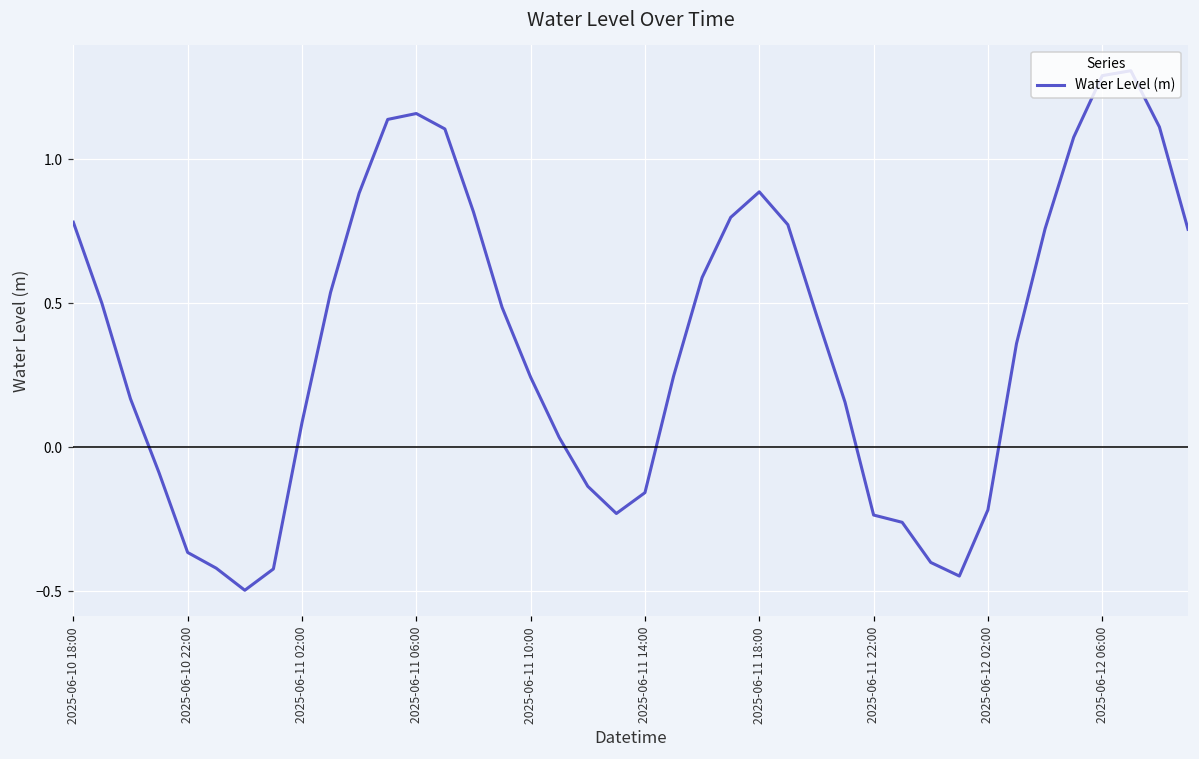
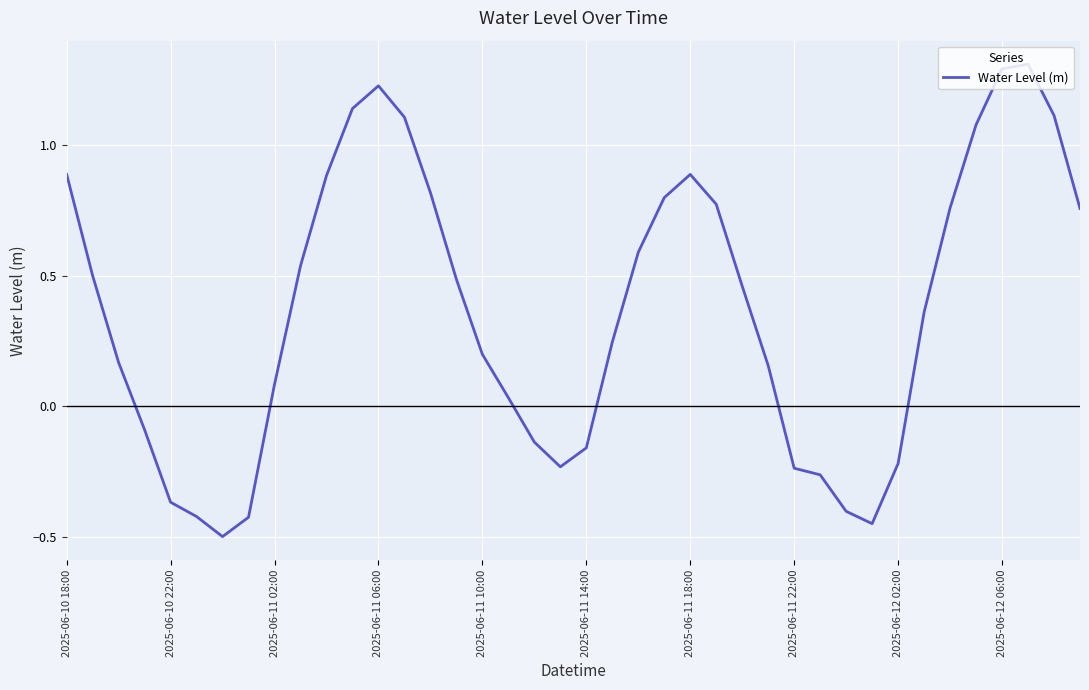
  {
-   "2025-06-10 18:00": 0.78,
+   "2025-06-10 18:00": 0.89,
    "2025-06-10 22:00": -0.37,
    "2025-06-11 02:00": 0.08,
-   "2025-06-11 06:00": 1.16,
-   "2025-06-11 10:00": 0.24,
+   "2025-06-11 06:00": 1.23,
+   "2025-06-11 10:00": 0.20,
    "2025-06-11 14:00": -0.16,
    "2025-06-11 18:00": 0.89,
    "2025-06-11 22:00": -0.24,
    "2025-06-12 02:00": -0.22
  }
